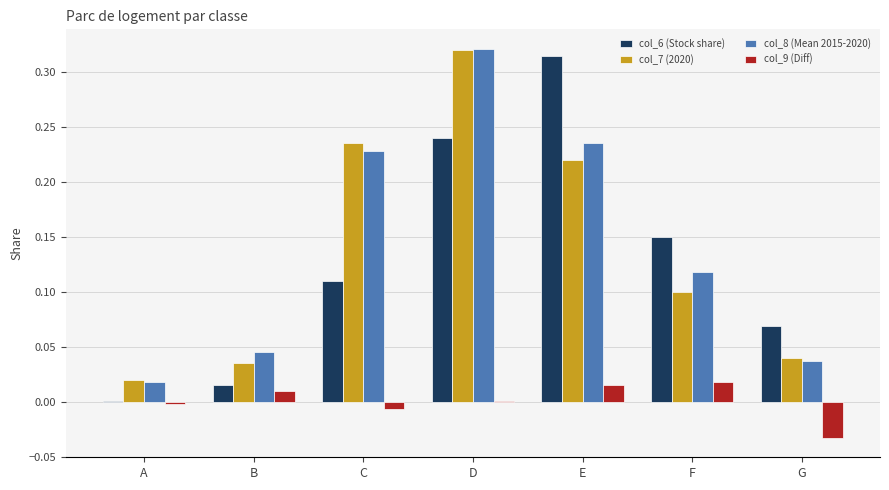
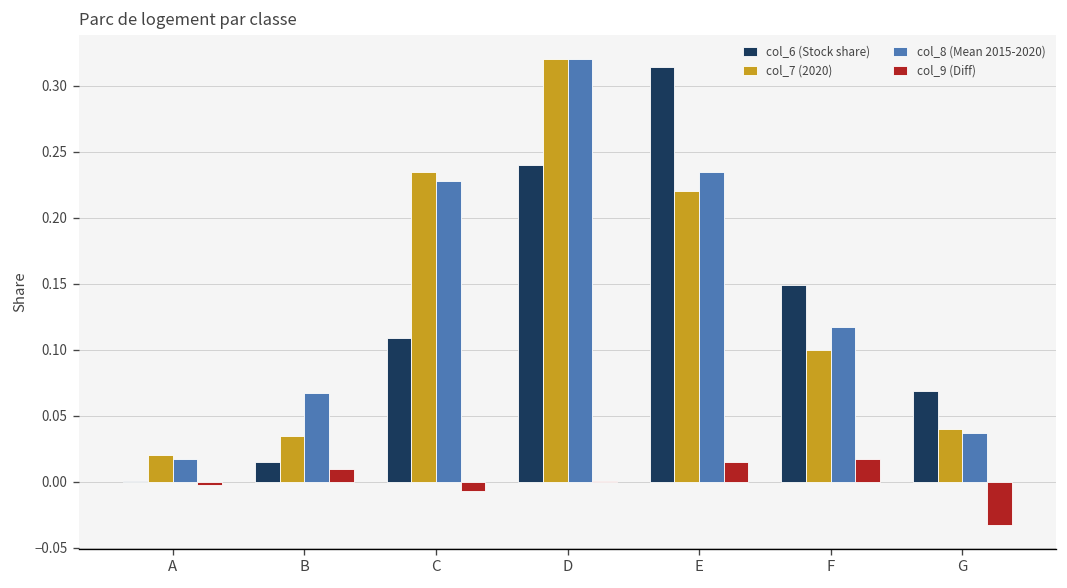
  {
    "col_6 (Stock share)": {
      "B": 0.015,
      "C": 0.109,
      "D": 0.240,
      "E": 0.314,
      "F": 0.149,
      "G": 0.069
    },
    "col_7 (2020)": {
      "A": 0.020,
      "B": 0.035,
      "C": 0.235,
      "D": 0.320,
      "E": 0.220,
      "F": 0.100,
      "G": 0.040
    },
    "col_8 (Mean 2015-2020)": {
      "A": 0.017,
-     "B": 0.045,
+     "B": 0.067,
      "C": 0.228,
      "D": 0.321,
      "E": 0.235,
      "F": 0.117,
      "G": 0.037
    },
    "col_9 (Diff)": {
      "A": -0.003,
      "B": 0.010,
      "C": -0.007,
      "E": 0.015,
      "F": 0.017,
      "G": -0.033
    }
  }
